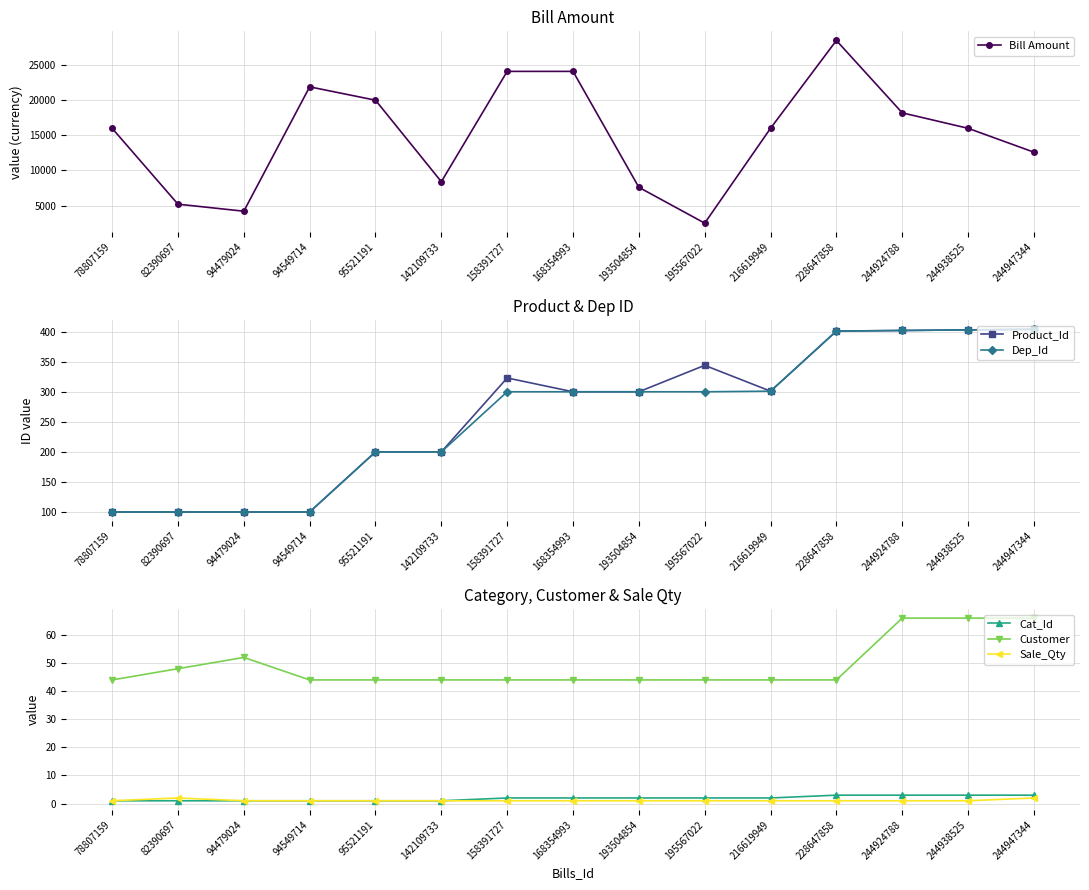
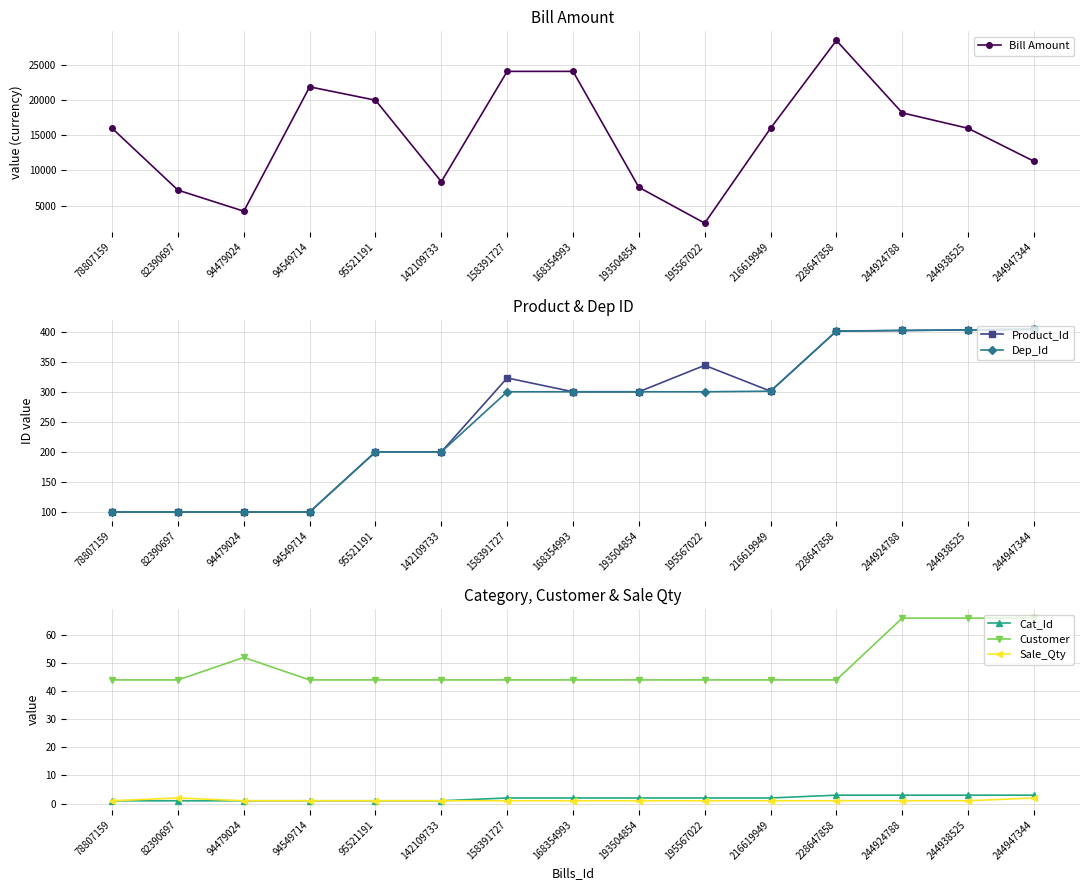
  {
    "Bill Amount": {
      "78807159": 16000,
-     "82390697": 5000,
+     "82390697": 7000,
      "94479024": 4000,
      "94549714": 22000,
      "95521191": 20000,
      "142109733": 8000,
      "158391727": 24000,
      "168354993": 24000,
      "193504854": 8000,
      "195567022": 3000,
      "216619949": 16000,
      "228647858": 29000,
      "244924788": 18000,
      "244938525": 16000,
-     "244947344": 13000
+     "244947344": 11000
    },
    "Category, Customer & Sale Qty": {
      "Cat_Id": {
        "82390697": 1,
        "158391727": 2,
        "168354993": 2,
        "193504854": 2,
        "195567022": 2,
        "216619949": 2,
        "228647858": 3,
        "244924788": 3,
        "244938525": 3,
        "244947344": 3
      },
      "Customer": {
        "78807159": 44,
-       "82390697": 48,
+       "82390697": 44,
        "94479024": 52,
        "94549714": 44,
        "95521191": 44,
        "142109733": 44,
        "158391727": 44,
        "168354993": 44,
        "193504854": 44,
        "195567022": 44,
        "216619949": 44,
        "228647858": 44,
        "244924788": 66,
        "244938525": 66
      },
      "Sale_Qty": {
        "82390697": 2,
        "158391727": 1,
        "168354993": 1,
        "193504854": 1,
        "195567022": 1,
        "216619949": 1,
        "228647858": 1,
        "244924788": 1,
        "244938525": 1,
        "244947344": 2
      }
    }
  }
